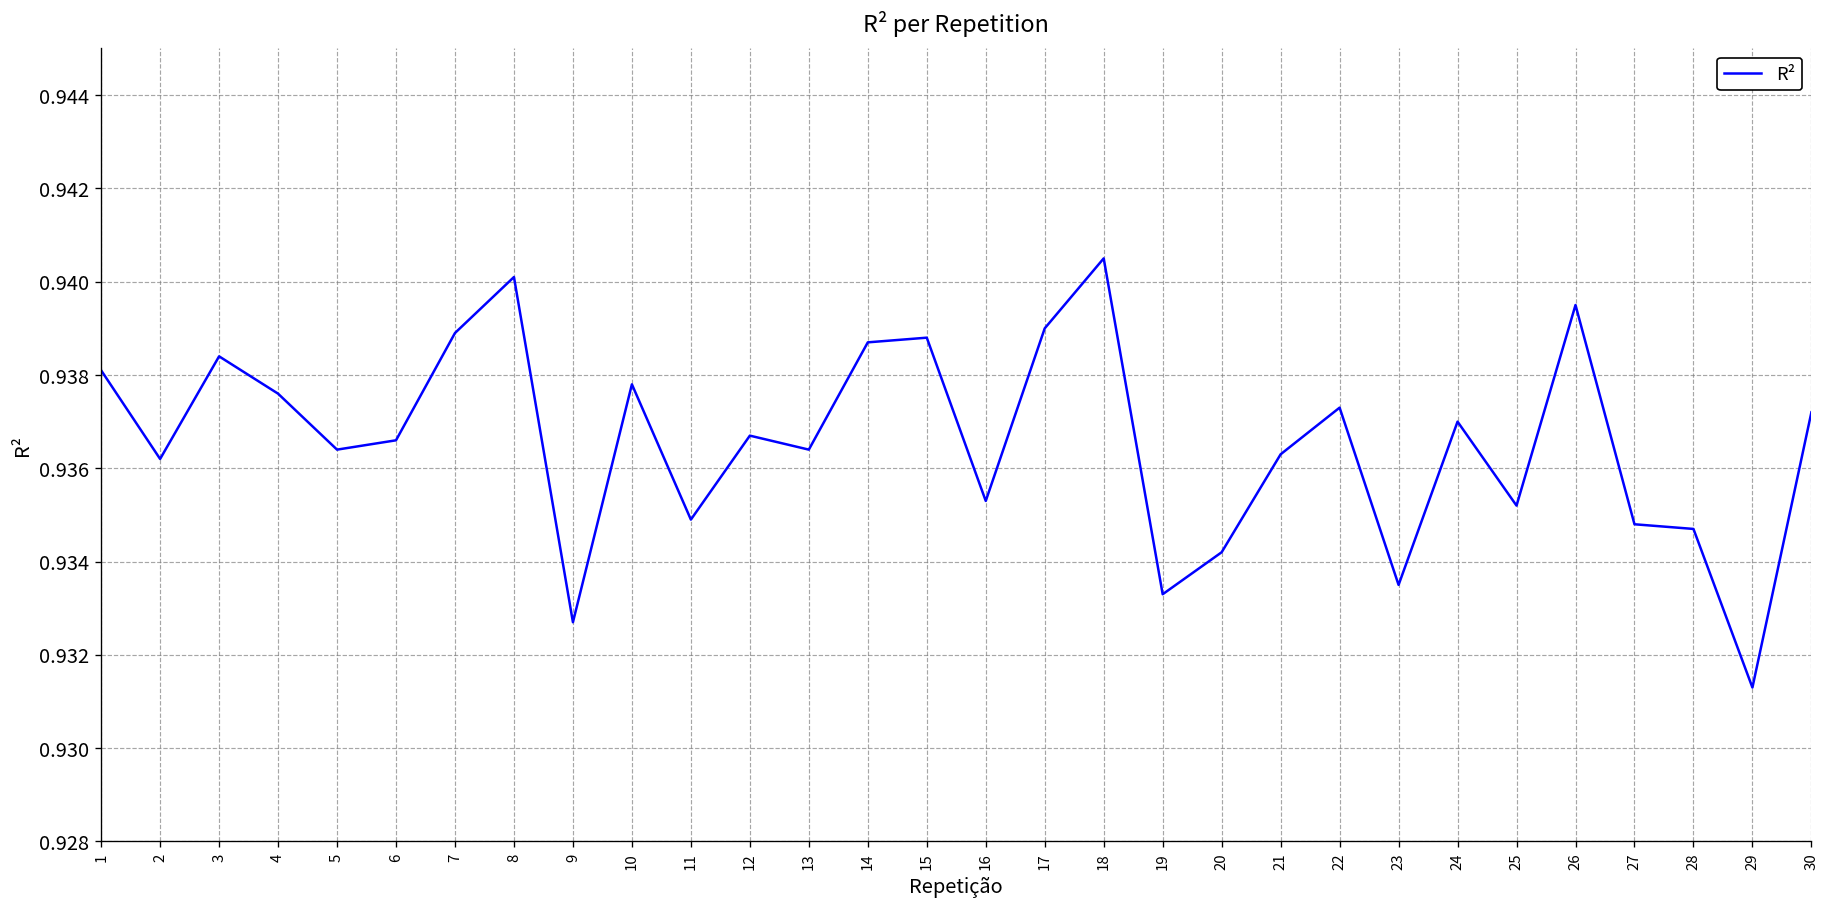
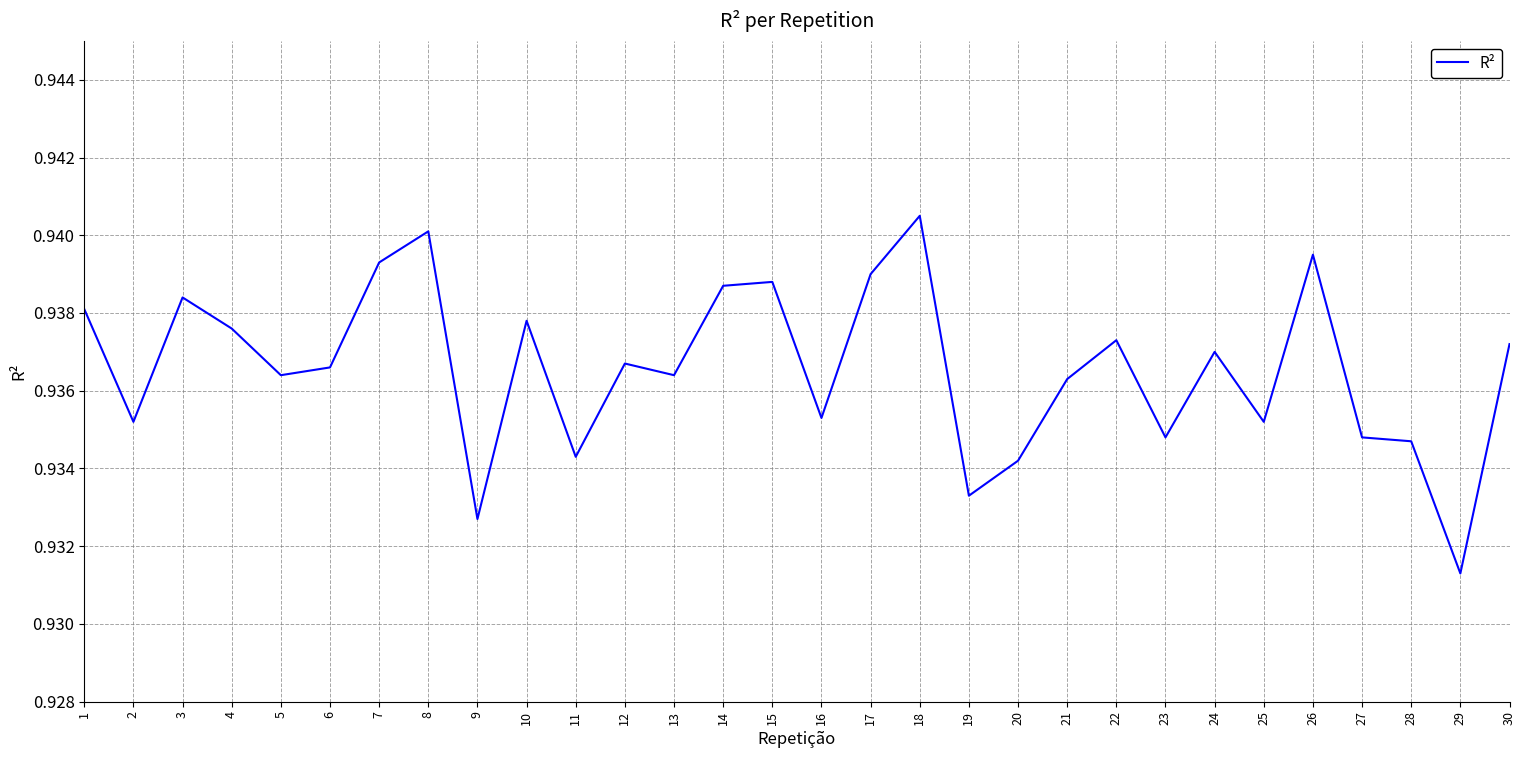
  {
    "1": 0.9381,
-   "2": 0.9362,
+   "2": 0.9352,
    "3": 0.9384,
    "4": 0.9376,
    "5": 0.9364,
    "6": 0.9366,
-   "7": 0.9389,
+   "7": 0.9393,
    "8": 0.9401,
    "9": 0.9327,
    "10": 0.9378,
-   "11": 0.9349,
+   "11": 0.9343,
    "12": 0.9367,
    "13": 0.9364,
    "14": 0.9387,
    "15": 0.9388,
    "16": 0.9353,
    "17": 0.9390,
    "18": 0.9405,
    "19": 0.9333,
    "20": 0.9342,
    "21": 0.9363,
    "22": 0.9373,
-   "23": 0.9335,
+   "23": 0.9348,
    "24": 0.9370,
    "25": 0.9352,
    "26": 0.9395,
    "27": 0.9348,
    "28": 0.9347,
    "29": 0.9313,
    "30": 0.9372
  }
